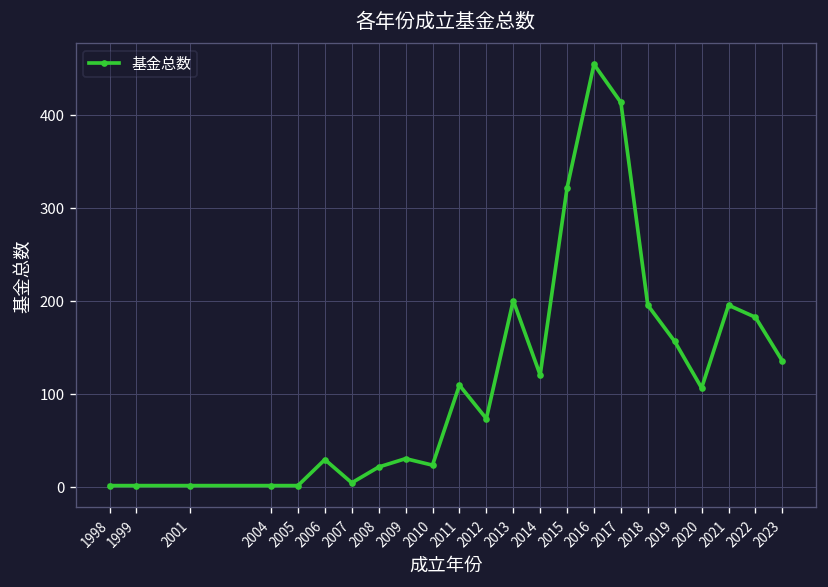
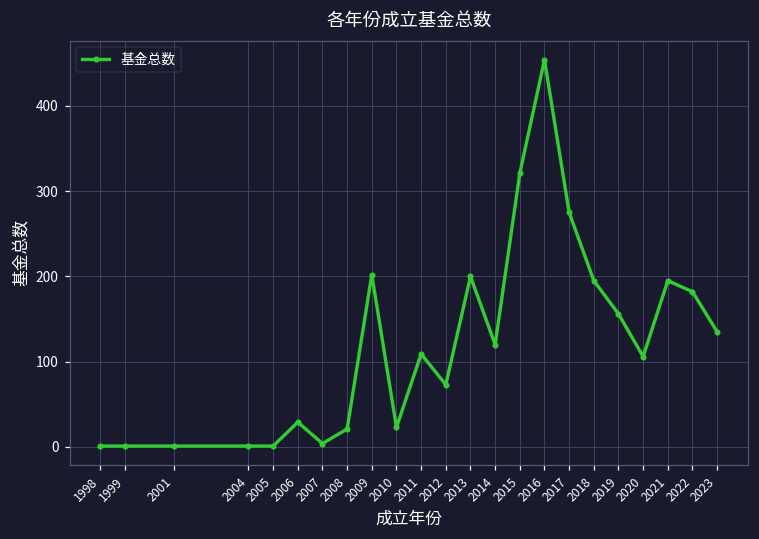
  {
    "1998": 0,
    "1999": 0,
    "2001": 0,
    "2004": 0,
    "2005": 0,
    "2006": 30,
    "2007": 0,
    "2008": 20,
-   "2009": 30,
+   "2009": 200,
    "2010": 20,
    "2011": 110,
    "2012": 70,
    "2013": 200,
    "2014": 120,
    "2015": 320,
    "2016": 450,
-   "2017": 410,
+   "2017": 280,
    "2018": 200,
    "2019": 160,
    "2020": 110,
    "2021": 200,
    "2022": 180,
    "2023": 140
  }
